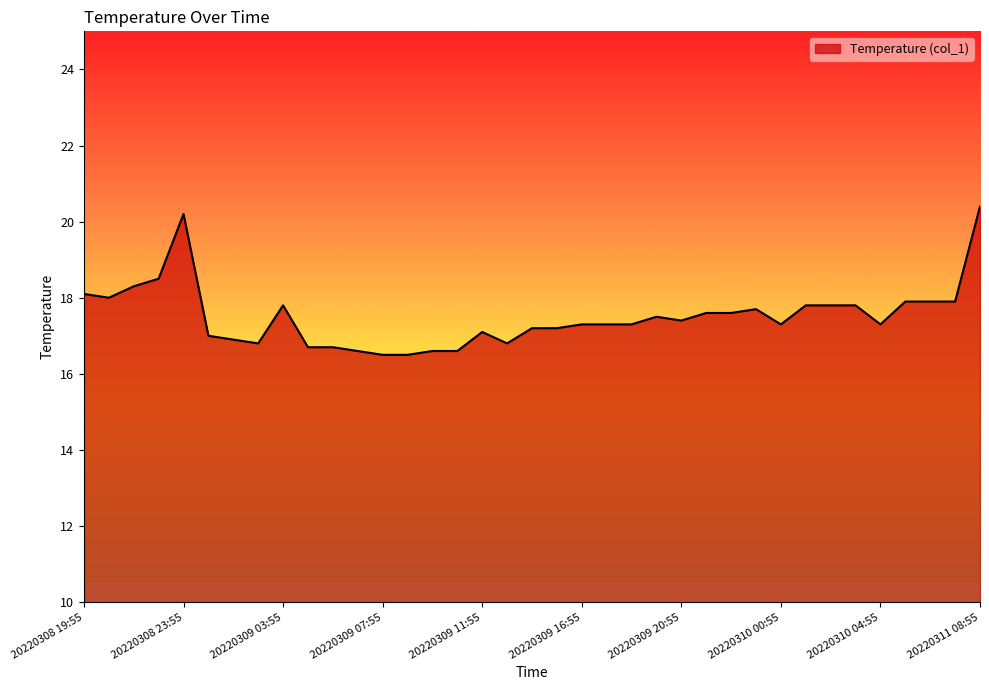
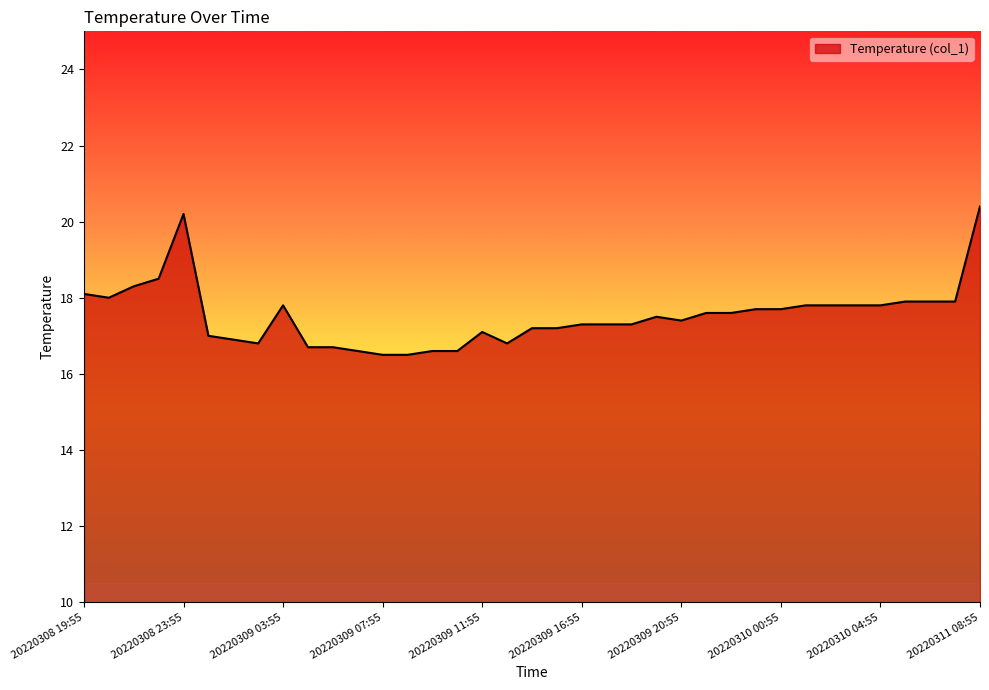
  {
    "20220308 19:55": 18.1,
    "20220308 23:55": 20.2,
    "20220309 03:55": 17.8,
    "20220309 07:55": 16.5,
    "20220309 11:55": 17.1,
    "20220309 16:55": 17.3,
    "20220309 20:55": 17.4,
-   "20220310 00:55": 17.3,
-   "20220310 04:55": 17.3,
+   "20220310 00:55": 17.7,
+   "20220310 04:55": 17.8,
    "20220311 08:55": 20.4
  }
